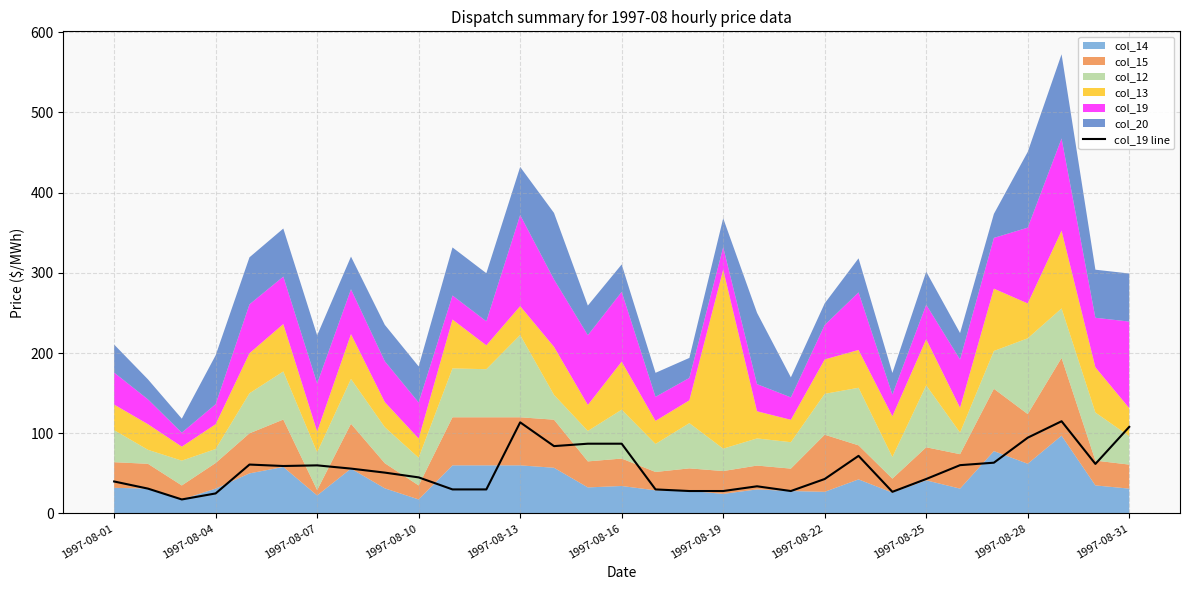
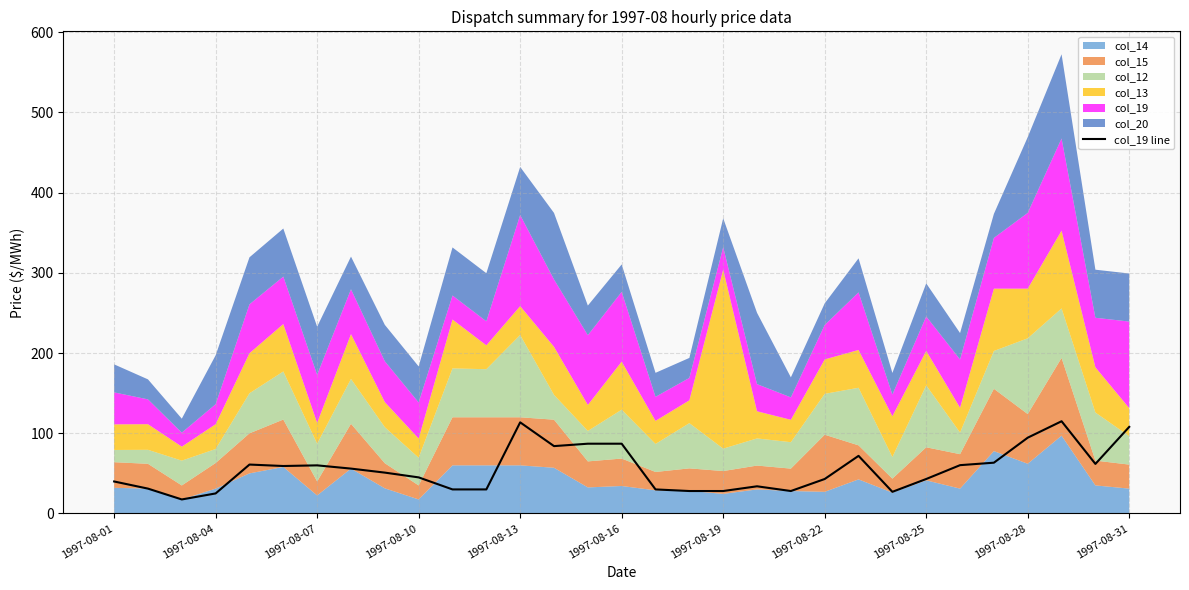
  {
    "col_19 line": {
      "1997-08-01": 40,
      "1997-08-04": 20,
      "1997-08-07": 60,
      "1997-08-10": 40,
      "1997-08-13": 110,
      "1997-08-16": 90,
      "1997-08-19": 30,
      "1997-08-22": 40,
      "1997-08-28": 90,
      "1997-08-31": 110
    },
    "col_15": {
      "1997-08-01": 30,
      "1997-08-04": 30,
-     "1997-08-07": 10,
+     "1997-08-07": 20,
      "1997-08-10": 20,
      "1997-08-13": 60,
      "1997-08-16": 30,
      "1997-08-19": 30,
      "1997-08-22": 70,
      "1997-08-25": 40,
      "1997-08-28": 60,
      "1997-08-31": 30
    },
    "col_12": {
-     "1997-08-01": 40,
+     "1997-08-01": 20,
      "1997-08-04": 20,
      "1997-08-07": 50,
      "1997-08-10": 30,
      "1997-08-13": 100,
      "1997-08-16": 60,
      "1997-08-19": 30,
      "1997-08-22": 50,
      "1997-08-25": 80,
      "1997-08-28": 90,
      "1997-08-31": 40
    },
    "col_13": {
      "1997-08-01": 30,
      "1997-08-04": 30,
      "1997-08-07": 30,
      "1997-08-10": 20,
      "1997-08-13": 40,
      "1997-08-16": 60,
      "1997-08-19": 220,
      "1997-08-22": 40,
-     "1997-08-25": 60,
-     "1997-08-28": 40,
+     "1997-08-25": 40,
+     "1997-08-28": 60,
      "1997-08-31": 30
    },
    "col_19": {
      "1997-08-01": 40,
      "1997-08-04": 20,
      "1997-08-07": 60,
      "1997-08-10": 40,
      "1997-08-13": 110,
      "1997-08-16": 90,
      "1997-08-19": 30,
      "1997-08-22": 40,
      "1997-08-25": 40,
      "1997-08-28": 90,
      "1997-08-31": 110
    }
  }
